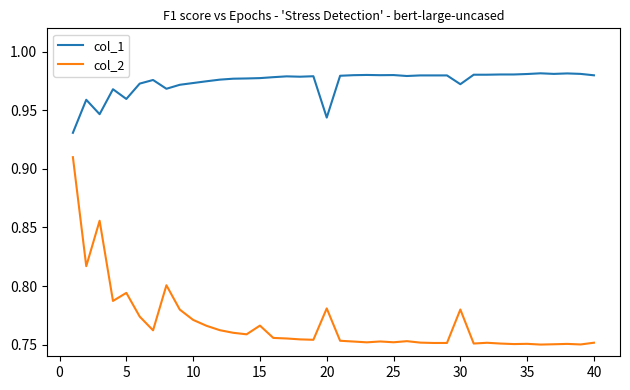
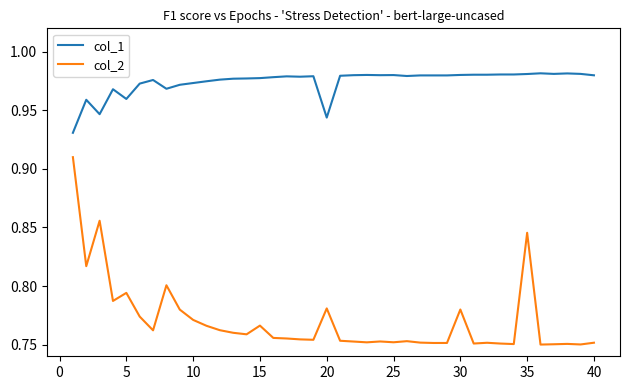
  {
    "col_1": {
      "5": 0.960,
      "10": 0.973,
      "15": 0.978,
      "20": 0.944,
      "25": 0.980,
-     "30": 0.972,
+     "30": 0.980,
      "35": 0.981,
      "40": 0.980
    },
    "col_2": {
      "5": 0.794,
      "10": 0.771,
      "15": 0.766,
      "20": 0.781,
      "25": 0.752,
      "30": 0.780,
-     "35": 0.751,
+     "35": 0.845,
      "40": 0.752
    }
  }
